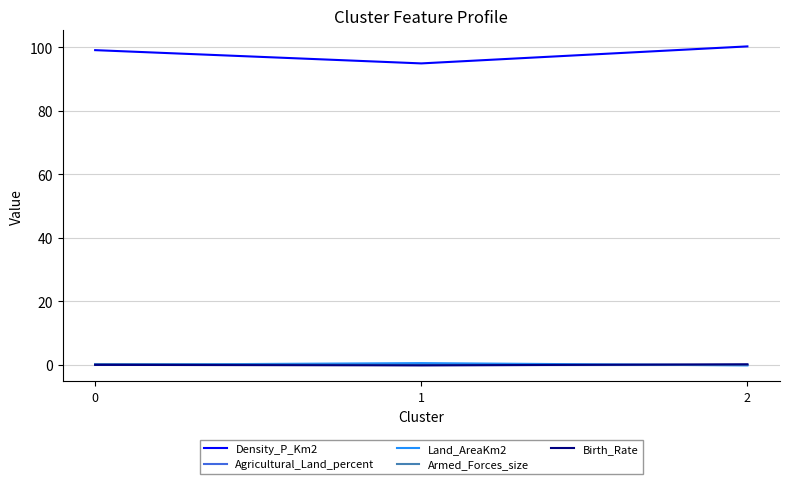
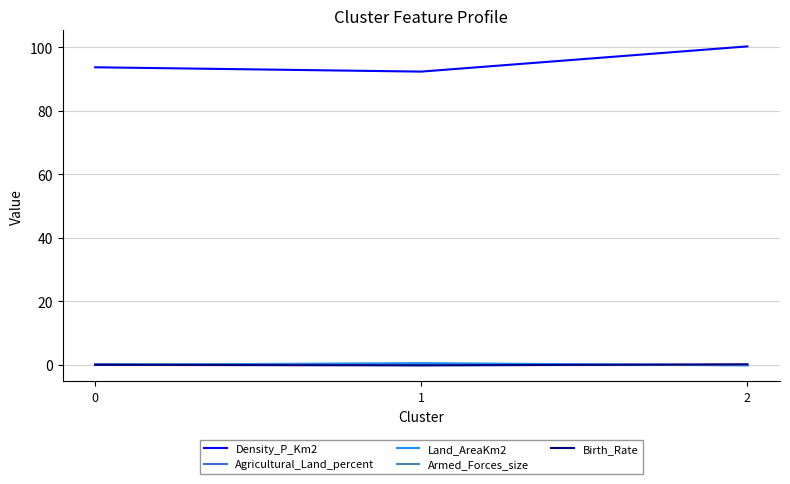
  {
    "Density_P_Km2": {
-     "0": 99,
-     "1": 95,
+     "0": 94,
+     "1": 92,
      "2": 100
    }
  }
